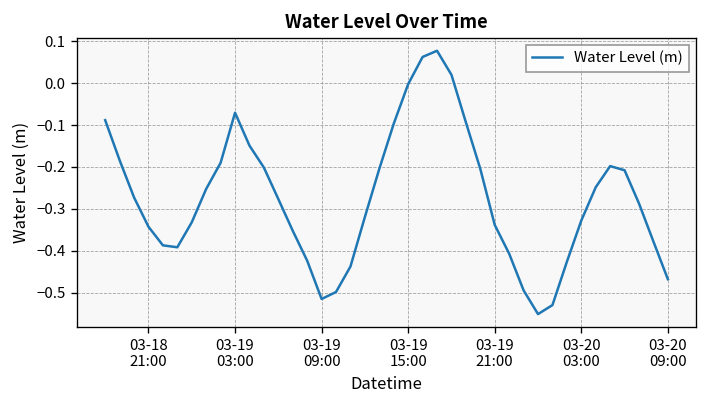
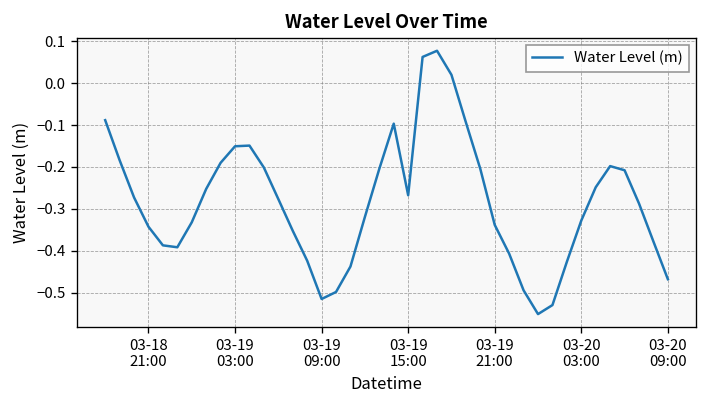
  {
    "03-18 21:00": -0.34,
-   "03-19 03:00": -0.07,
+   "03-19 03:00": -0.15,
    "03-19 09:00": -0.52,
-   "03-19 15:00": 0.00,
+   "03-19 15:00": -0.27,
    "03-19 21:00": -0.34,
    "03-20 03:00": -0.33,
    "03-20 09:00": -0.47
  }
